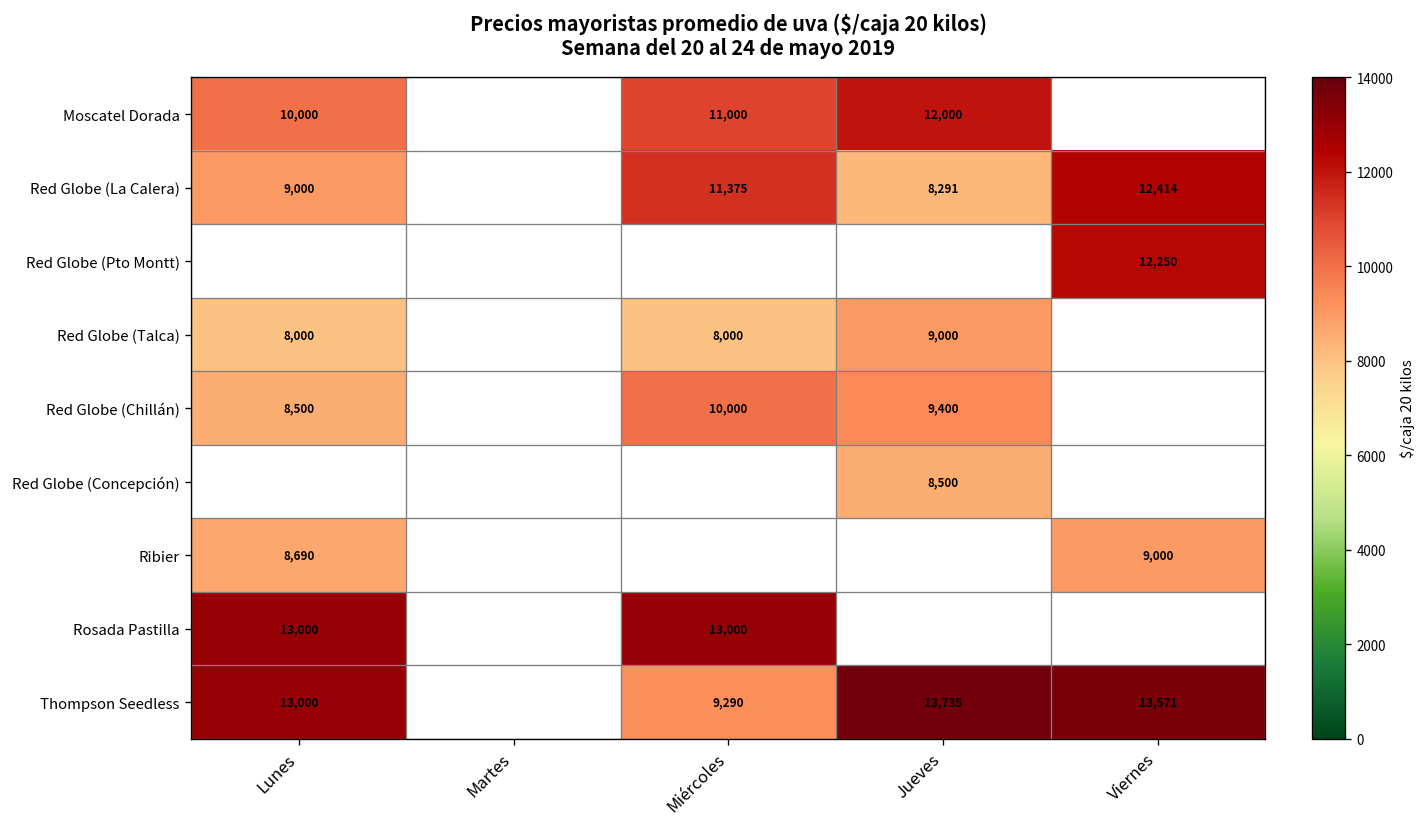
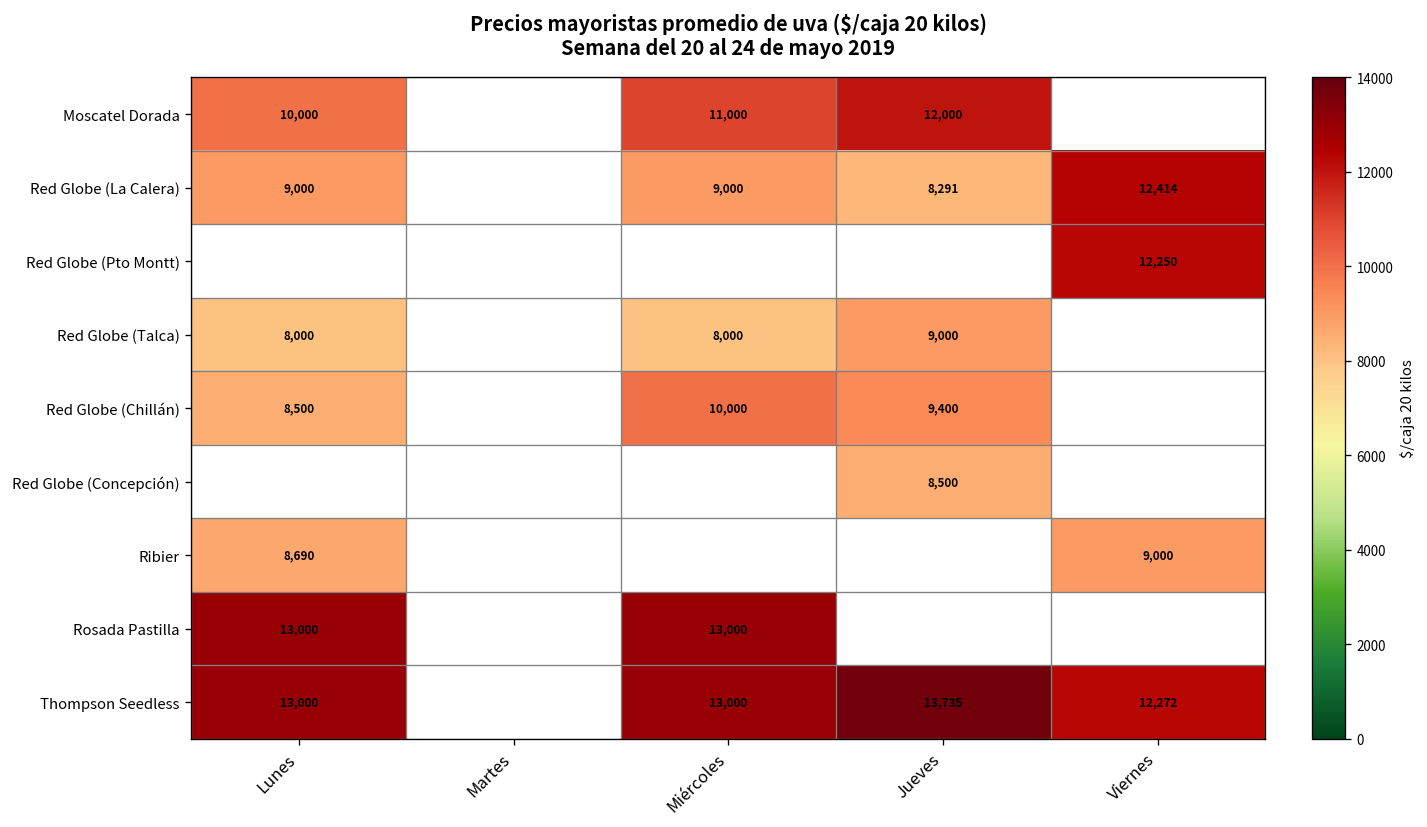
  {
    "Moscatel Dorada": {
      "Lunes": "10,000",
      "Miércoles": "11,000",
      "Jueves": "12,000"
    },
    "Red Globe (La Calera)": {
      "Lunes": "9,000",
-     "Miércoles": "11,375",
+     "Miércoles": "9,000",
      "Jueves": "8,291",
      "Viernes": "12,414"
    },
    "Red Globe (Pto Montt)": {
      "Viernes": "12,250"
    },
    "Red Globe (Talca)": {
      "Lunes": "8,000",
      "Miércoles": "8,000",
      "Jueves": "9,000"
    },
    "Red Globe (Chillán)": {
      "Lunes": "8,500",
      "Miércoles": "10,000",
      "Jueves": "9,400"
    },
    "Red Globe (Concepción)": {
      "Jueves": "8,500"
    },
    "Ribier": {
      "Lunes": "8,690",
      "Viernes": "9,000"
    },
    "Rosada Pastilla": {
      "Lunes": "13,000",
      "Miércoles": "13,000"
    },
    "Thompson Seedless": {
      "Lunes": "13,000",
-     "Miércoles": "9,290",
+     "Miércoles": "13,000",
      "Jueves": "13,735",
-     "Viernes": "13,571"
+     "Viernes": "12,272"
    }
  }
